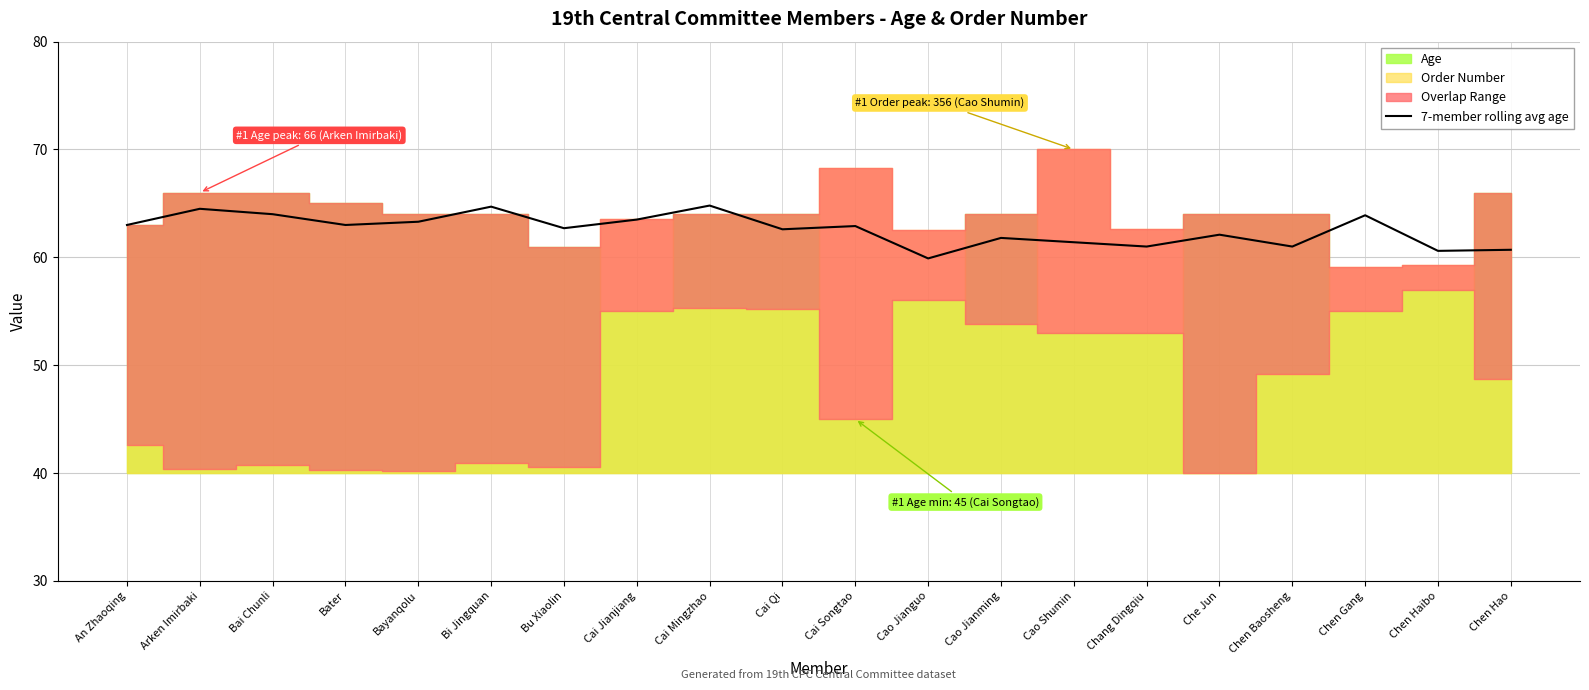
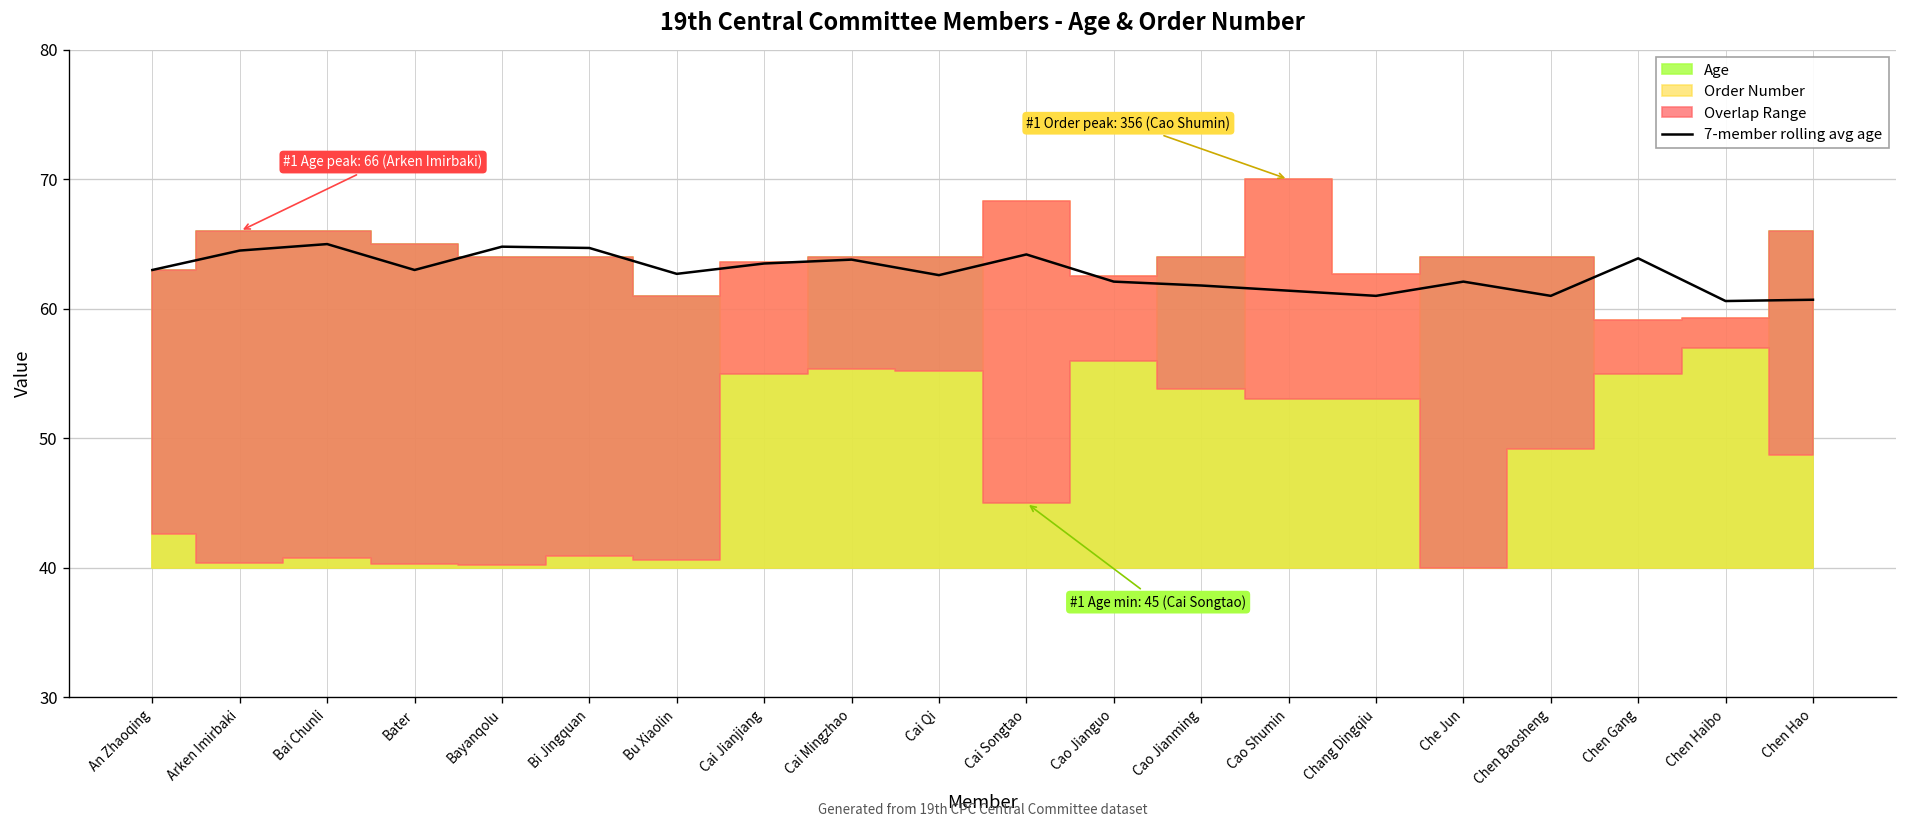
  {
    "7-member rolling avg age": {
      "Arken Imirbaki": 64.5,
-     "Bai Chunli": 64,
+     "Bai Chunli": 65,
      "Bater": 63.0,
-     "Bayanqolu": 63.3,
+     "Bayanqolu": 64.8,
      "Bi Jingquan": 64.7,
      "Bu Xiaolin": 62.7,
      "Cai Jianjiang": 63.5,
-     "Cai Mingzhao": 64.8,
+     "Cai Mingzhao": 63.8,
      "Cai Qi": 62.6,
-     "Cai Songtao": 62.9,
-     "Cao Jianguo": 59.9,
+     "Cai Songtao": 64.2,
+     "Cao Jianguo": 62.1,
      "Cao Jianming": 61.8,
      "Cao Shumin": 61.4,
      "Chang Dingqiu": 61.0,
      "Che Jun": 62.1,
      "Chen Baosheng": 61.0,
      "Chen Gang": 63.9,
      "Chen Haibo": 60.6,
      "Chen Hao": 60.7
    }
  }
